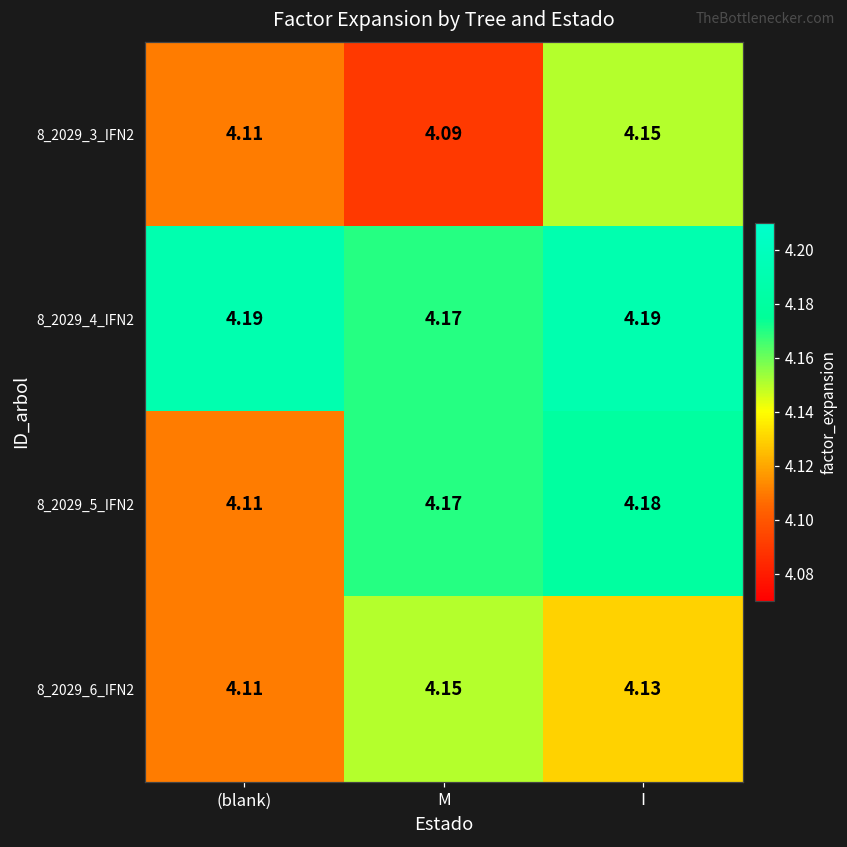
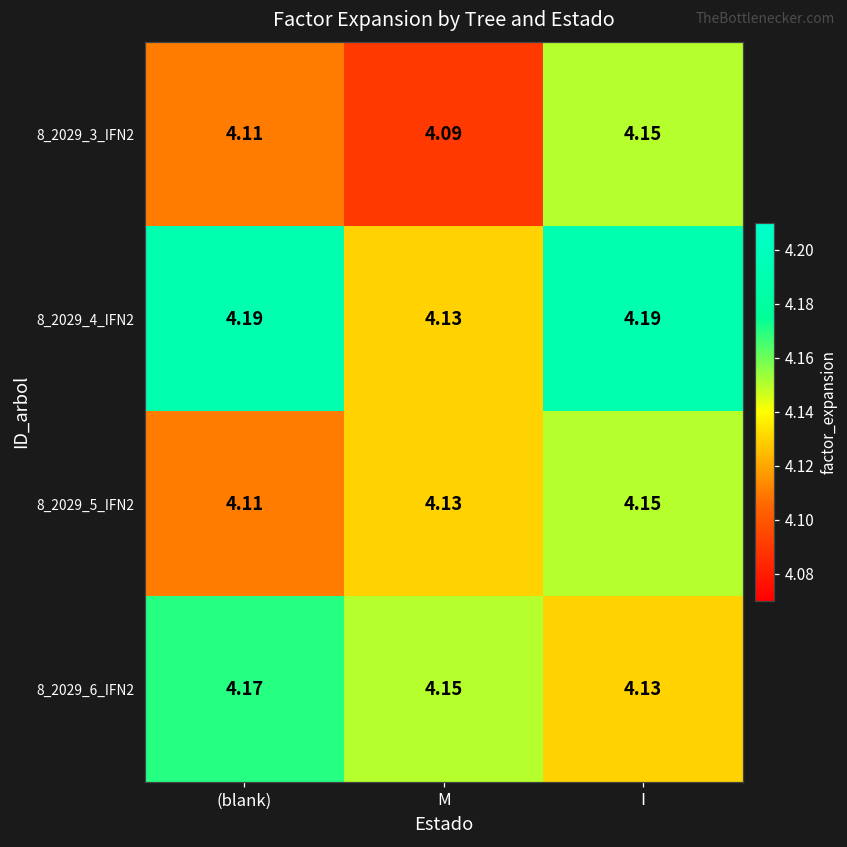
  {
    "8_2029_3_IFN2": {
      "(blank)": 4.11,
      "M": 4.09,
      "I": 4.15
    },
    "8_2029_4_IFN2": {
      "(blank)": 4.19,
-     "M": 4.17,
+     "M": 4.13,
      "I": 4.19
    },
    "8_2029_5_IFN2": {
      "(blank)": 4.11,
-     "M": 4.17,
-     "I": 4.18
+     "M": 4.13,
+     "I": 4.15
    },
    "8_2029_6_IFN2": {
-     "(blank)": 4.11,
+     "(blank)": 4.17,
      "M": 4.15,
      "I": 4.13
    }
  }
